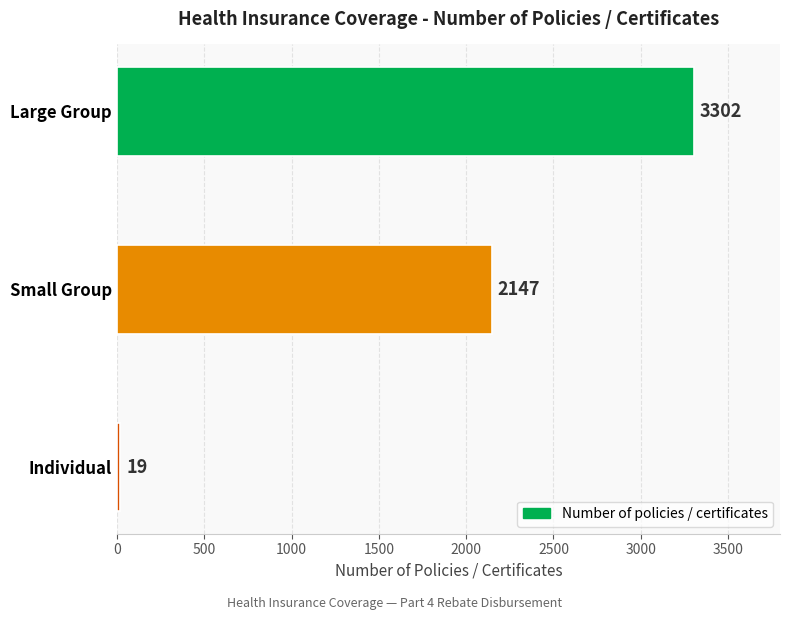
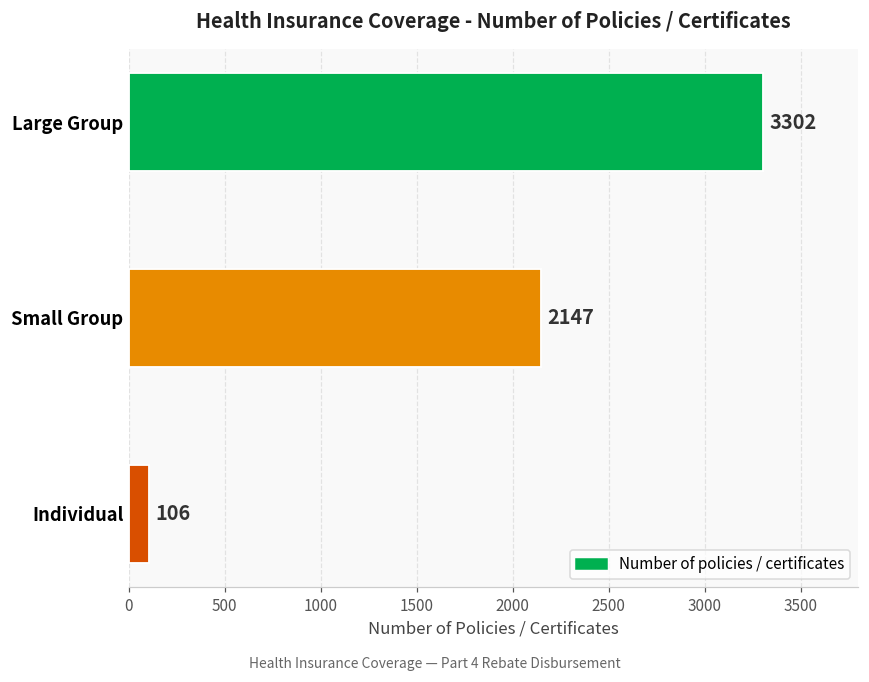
  {
    "Large Group": 3302,
    "Small Group": 2147,
-   "Individual": 19
+   "Individual": 106
  }
